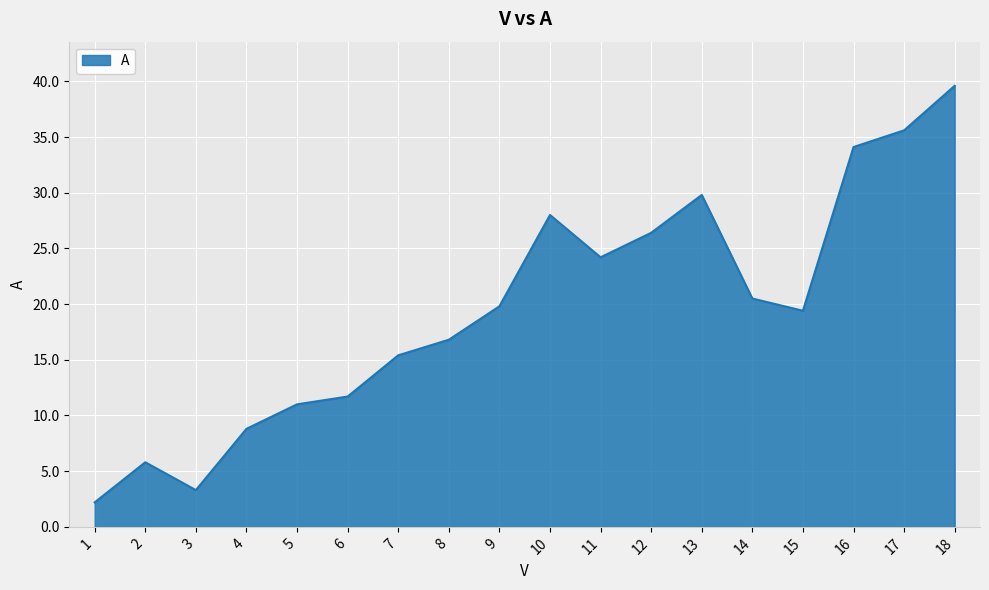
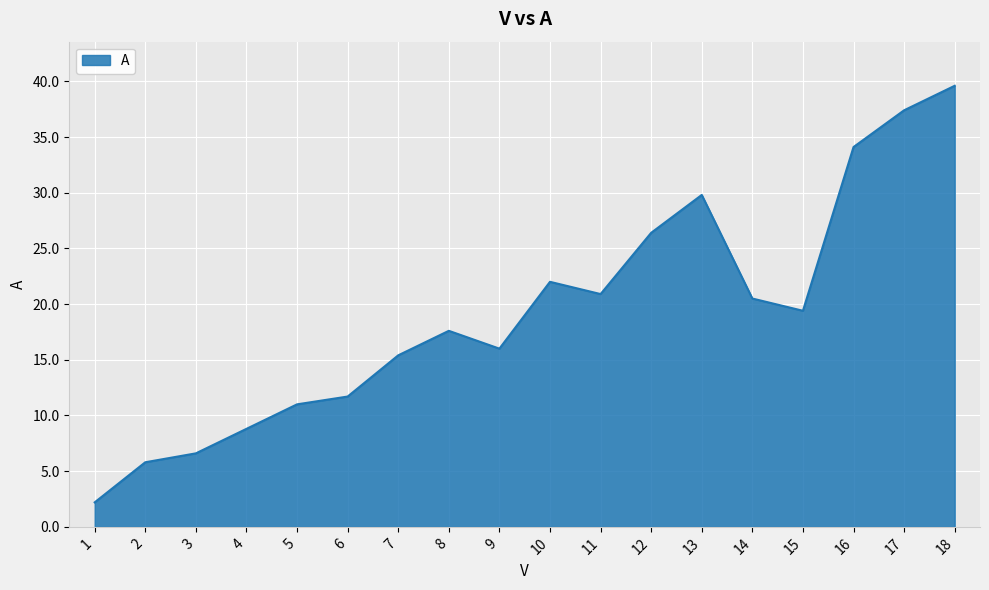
  {
    "1": 2.2,
    "2": 5.8,
-   "3": 3.3,
+   "3": 6.6,
    "4": 8.8,
    "5": 11.0,
    "6": 11.7,
    "7": 15.4,
-   "8": 16.8,
-   "9": 19.8,
-   "10": 28,
-   "11": 24.2,
+   "8": 17.6,
+   "9": 16.0,
+   "10": 22,
+   "11": 20.9,
    "12": 26.4,
    "13": 29.8,
    "14": 20.5,
    "15": 19.4,
    "16": 34.1,
-   "17": 35.6,
+   "17": 37.4,
    "18": 39.6
  }
